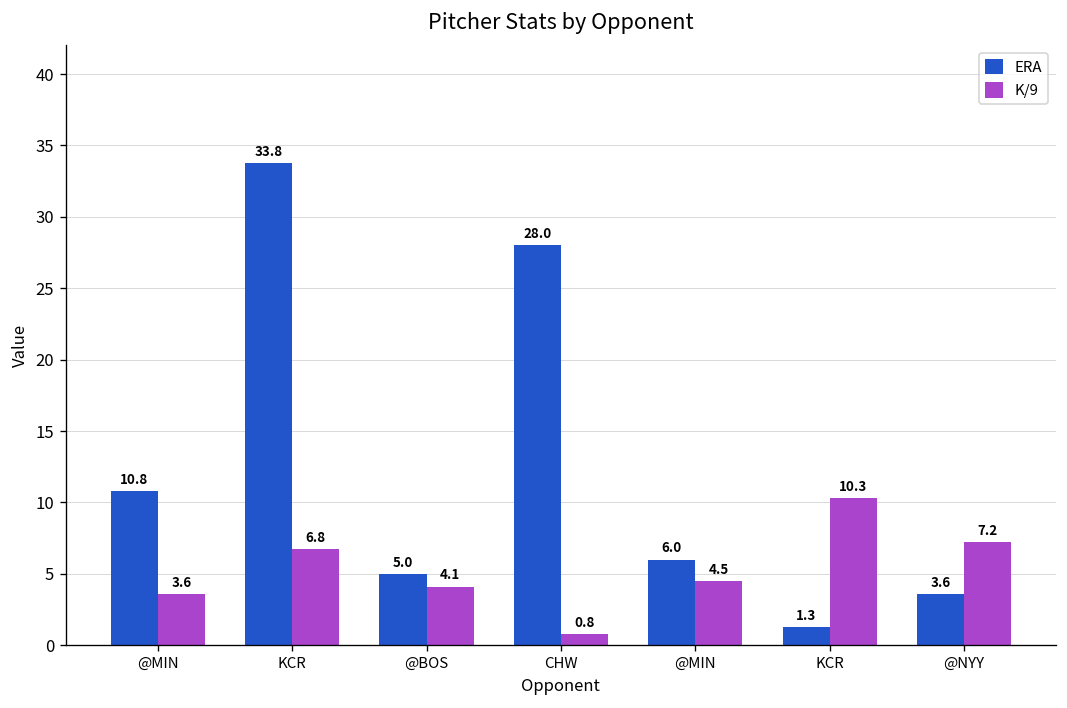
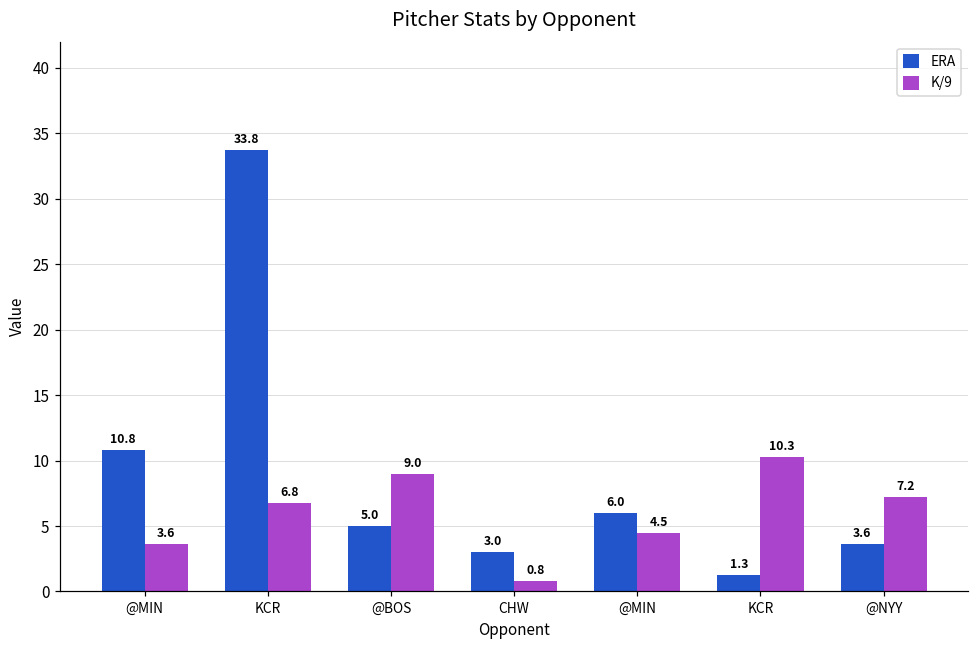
  {
    "ERA": {
      "@BOS": 5.0,
-     "CHW": 28.0,
+     "CHW": 3.0,
      "@NYY": 3.6
    },
    "K/9": {
-     "@BOS": 4.1,
+     "@BOS": 9.0,
      "CHW": 0.8,
      "@NYY": 7.2
    }
  }
